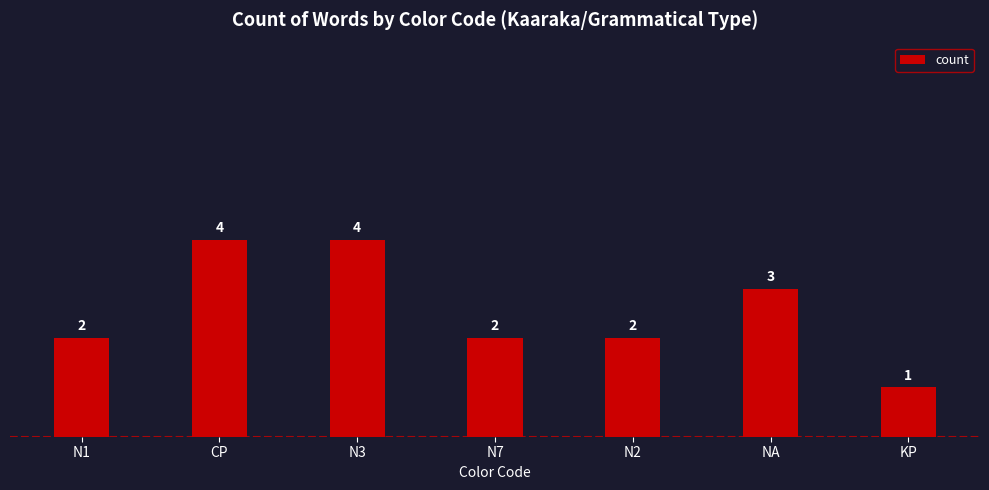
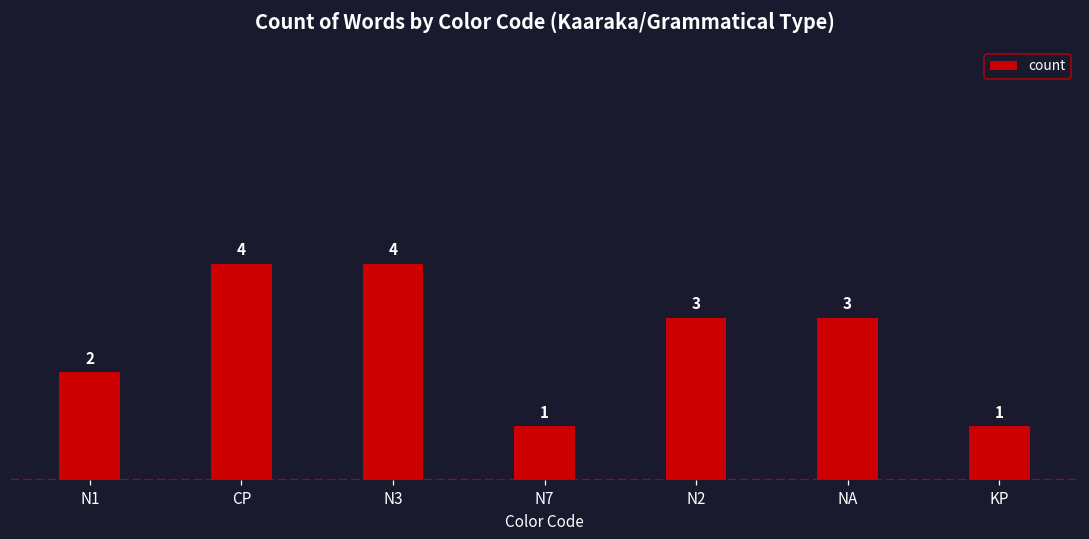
  {
    "N1": 2,
    "CP": 4,
    "N3": 4,
-   "N7": 2,
-   "N2": 2,
+   "N7": 1,
+   "N2": 3,
    "NA": 3,
    "KP": 1
  }
